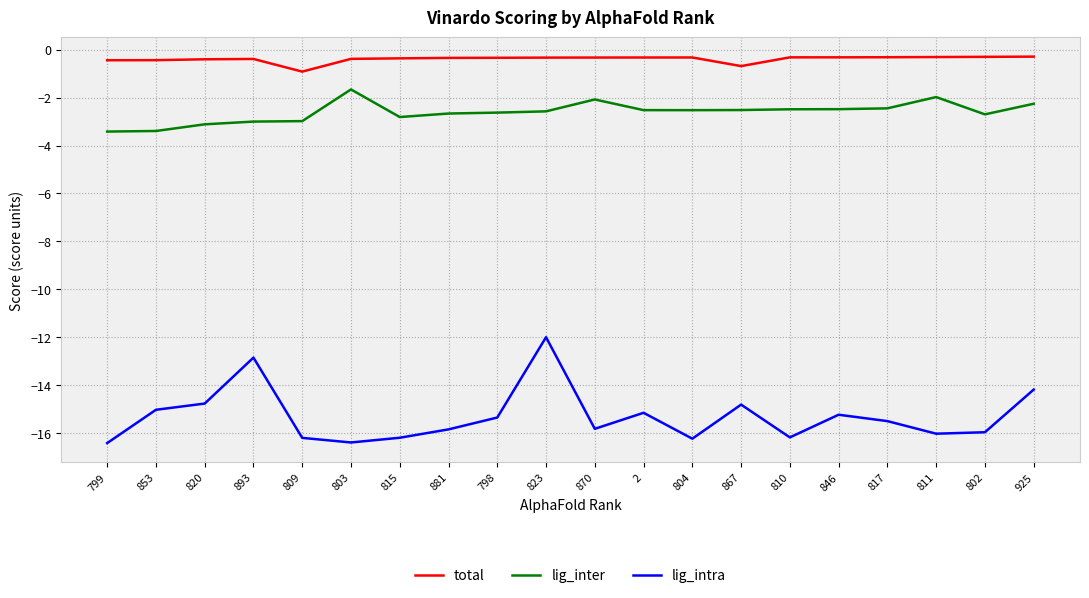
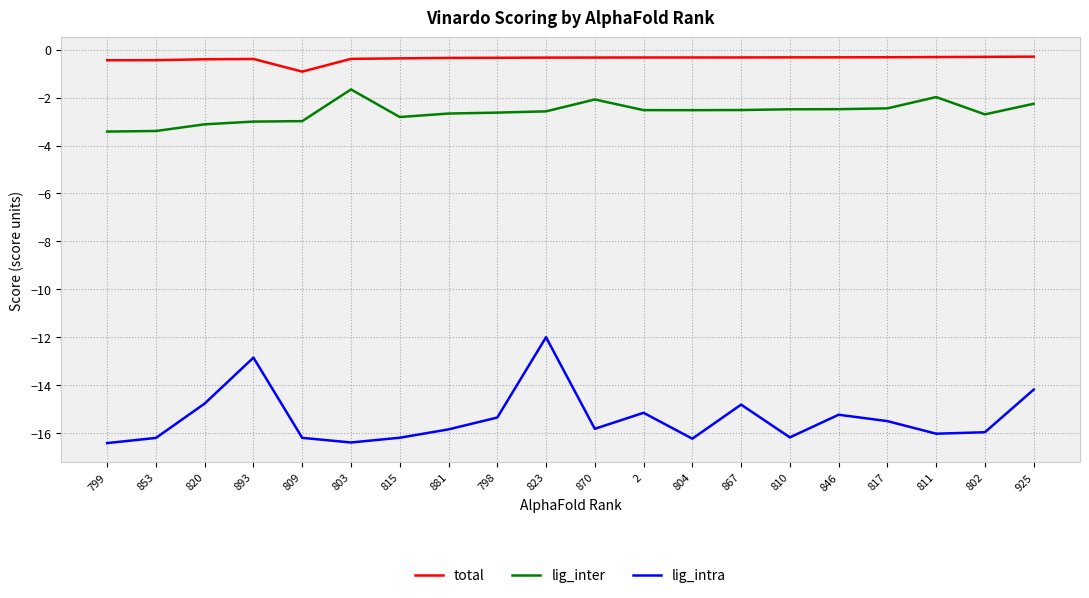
  {
    "total": {
      "799": -0.4,
      "853": -0.4,
      "820": -0.4,
      "893": -0.4,
      "809": -0.9,
      "803": -0.4,
      "815": -0.4,
      "881": -0.3,
      "798": -0.3,
      "823": -0.3,
      "870": -0.3,
      "2": -0.3,
      "804": -0.3,
-     "867": -0.7,
+     "867": -0.3,
      "810": -0.3,
      "846": -0.3,
      "817": -0.3,
      "811": -0.3,
      "802": -0.3,
      "925": -0.3
    },
    "lig_inter": {
      "799": -3.4,
      "853": -3.4,
      "820": -3.1,
      "893": -3.0,
      "809": -3.0,
      "803": -1.7,
      "815": -2.8,
      "881": -2.7,
      "798": -2.6,
      "823": -2.6,
      "870": -2.1,
      "2": -2.5,
      "804": -2.5,
      "867": -2.5,
      "810": -2.5,
      "846": -2.5,
      "817": -2.4,
      "811": -2.0,
      "802": -2.7,
      "925": -2.3
    },
    "lig_intra": {
      "799": -16.4,
-     "853": -15.0,
+     "853": -16.2,
      "820": -14.8,
      "893": -12.8,
      "809": -16.2,
      "803": -16.4,
      "815": -16.2,
      "881": -15.8,
      "798": -15.3,
      "823": -12.0,
      "870": -15.8,
      "2": -15.1,
      "804": -16.2,
      "867": -14.8,
      "810": -16.2,
      "846": -15.2,
      "817": -15.5,
      "811": -16.0,
      "802": -16.0,
      "925": -14.2
    }
  }
